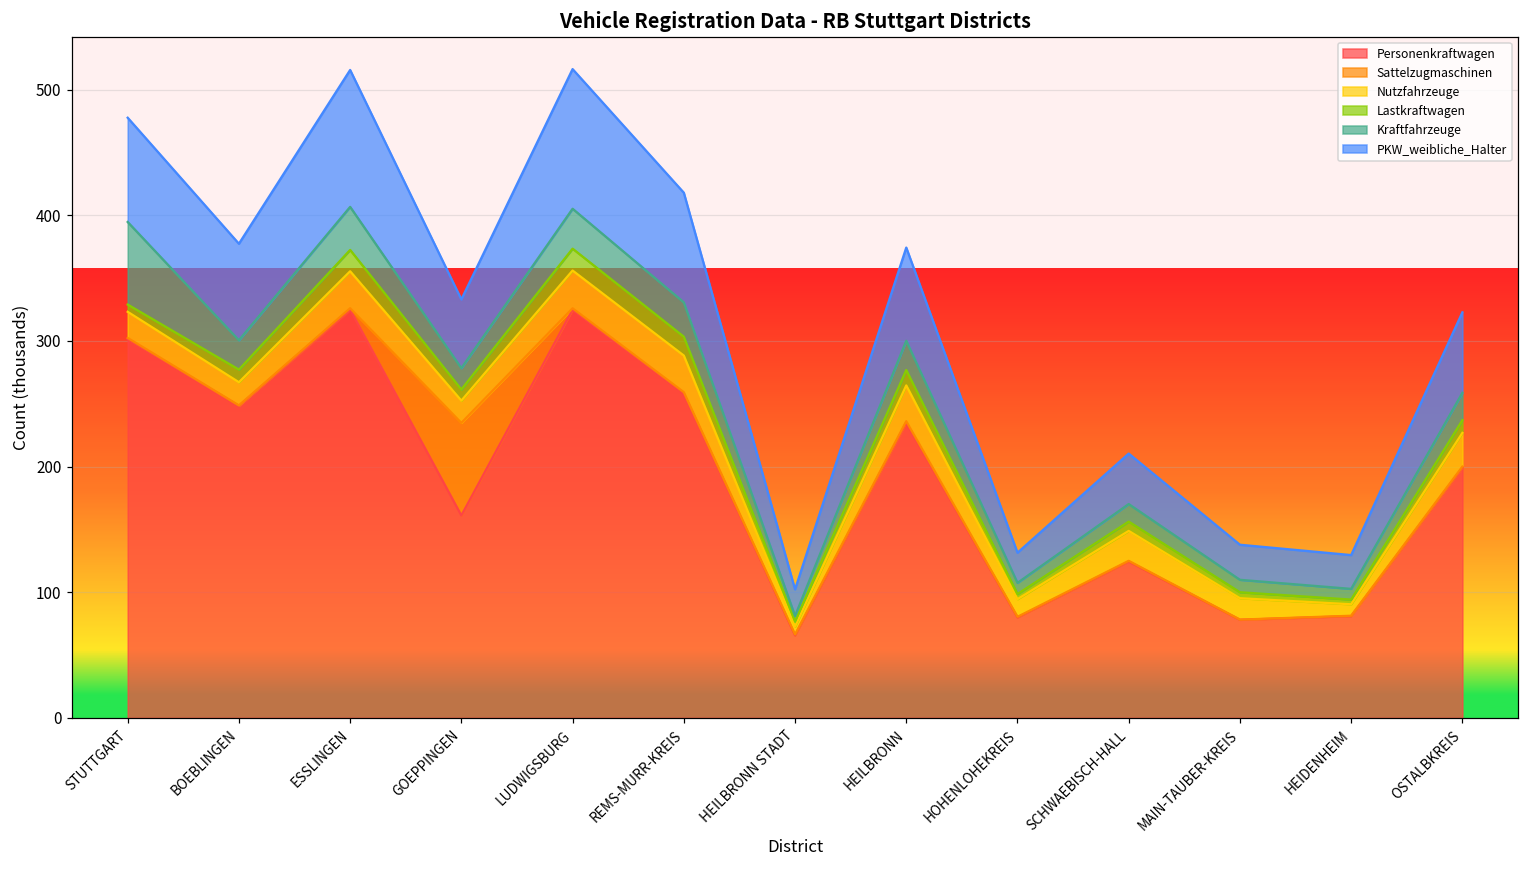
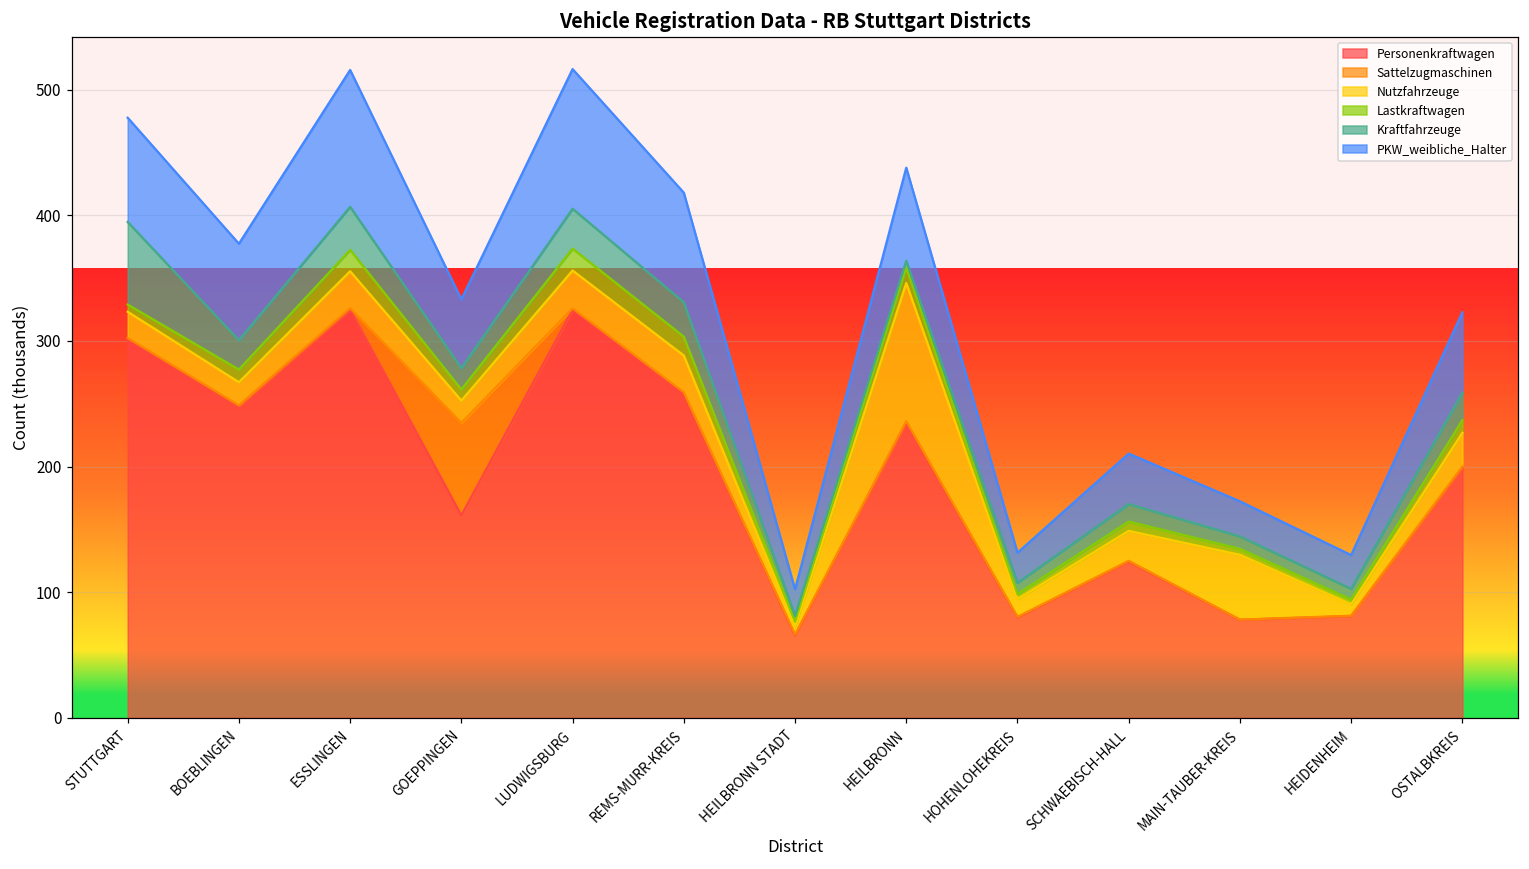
  {
    "Personenkraftwagen": {
      "GOEPPINGEN": 161
    },
    "Sattelzugmaschinen": {
      "GOEPPINGEN": 74
    },
    "Nutzfahrzeuge": {
      "STUTTGART": 21,
      "BOEBLINGEN": 18,
      "ESSLINGEN": 29,
      "GOEPPINGEN": 18,
      "LUDWIGSBURG": 30,
      "REMS-MURR-KREIS": 29,
      "HEILBRONN STADT": 6,
-     "HEILBRONN": 28,
+     "HEILBRONN": 110,
      "HOHENLOHEKREIS": 14,
      "SCHWAEBISCH-HALL": 24,
-     "MAIN-TAUBER-KREIS": 17,
+     "MAIN-TAUBER-KREIS": 52,
      "HEIDENHEIM": 9,
      "OSTALBKREIS": 27
    },
    "Lastkraftwagen": {
      "STUTTGART": 6,
      "BOEBLINGEN": 10,
      "ESSLINGEN": 17,
      "GOEPPINGEN": 9,
      "LUDWIGSBURG": 17,
      "REMS-MURR-KREIS": 15,
      "HEILBRONN STADT": 4,
      "HEILBRONN": 12,
      "HOHENLOHEKREIS": 4,
      "SCHWAEBISCH-HALL": 7,
      "MAIN-TAUBER-KREIS": 5,
      "HEIDENHEIM": 4,
      "OSTALBKREIS": 10
    },
    "Kraftfahrzeuge": {
      "STUTTGART": 66,
      "BOEBLINGEN": 23,
      "ESSLINGEN": 34,
      "GOEPPINGEN": 17,
      "LUDWIGSBURG": 32,
      "REMS-MURR-KREIS": 27,
      "HEILBRONN STADT": 4,
-     "HEILBRONN": 23,
+     "HEILBRONN": 5,
      "HOHENLOHEKREIS": 9,
      "SCHWAEBISCH-HALL": 14,
      "MAIN-TAUBER-KREIS": 10,
      "HEIDENHEIM": 9,
      "OSTALBKREIS": 22
    },
    "PKW_weibliche_Halter": {
      "STUTTGART": 83,
      "BOEBLINGEN": 77,
      "ESSLINGEN": 109,
      "GOEPPINGEN": 55,
      "LUDWIGSBURG": 111,
      "REMS-MURR-KREIS": 87,
      "HEILBRONN STADT": 21,
      "HEILBRONN": 74,
      "HOHENLOHEKREIS": 24,
      "SCHWAEBISCH-HALL": 40,
      "MAIN-TAUBER-KREIS": 28,
      "HEIDENHEIM": 27,
      "OSTALBKREIS": 64
    }
  }
